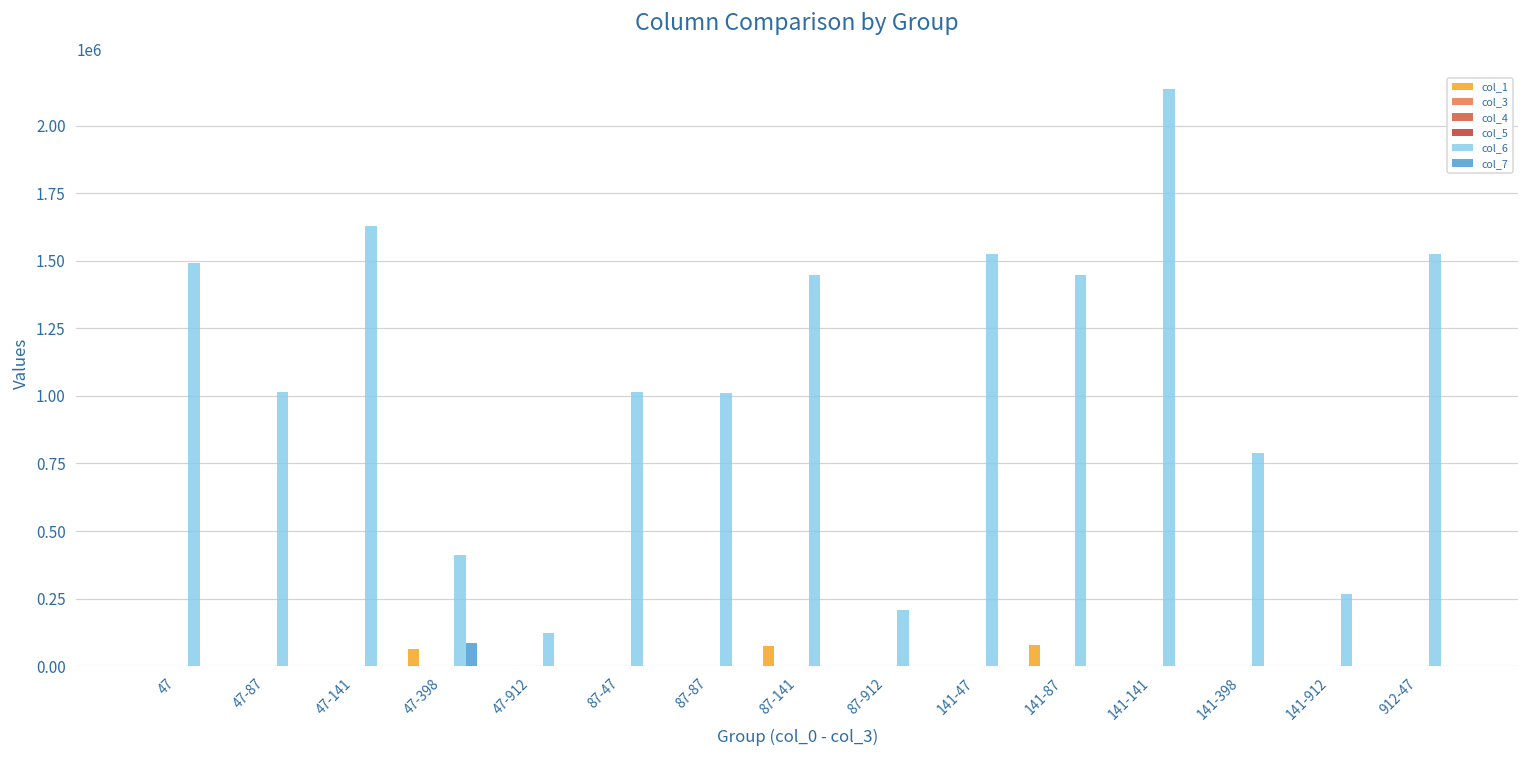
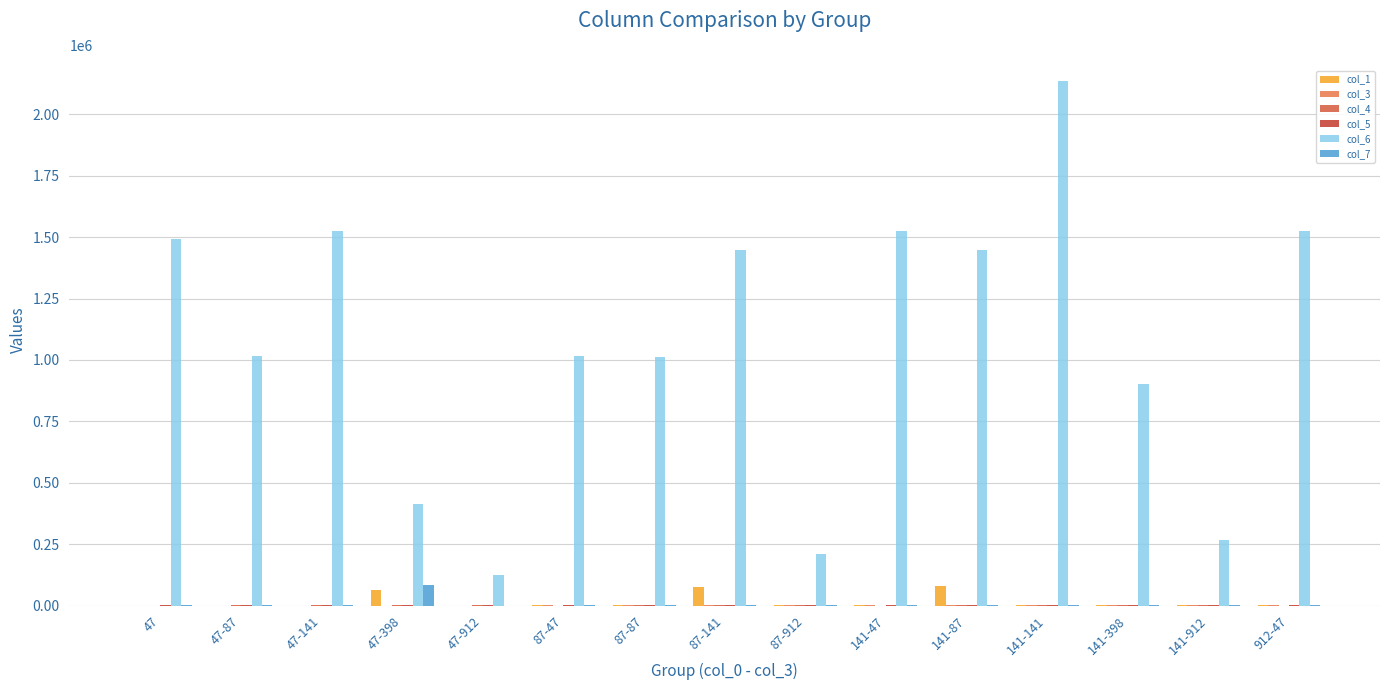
  {
    "col_1": {
      "47-398": 60000,
      "87-141": 80000,
      "141-87": 80000
    },
    "col_6": {
      "47": 1490000,
      "47-87": 1020000,
-     "47-141": 1630000,
+     "47-141": 1520000,
      "47-398": 410000,
      "47-912": 120000,
      "87-47": 1020000,
      "87-87": 1010000,
      "87-141": 1450000,
      "87-912": 210000,
      "141-47": 1520000,
      "141-87": 1450000,
      "141-141": 2140000,
-     "141-398": 790000,
+     "141-398": 900000,
      "141-912": 270000,
      "912-47": 1520000
    },
    "col_7": {
      "47-398": 80000
    }
  }
